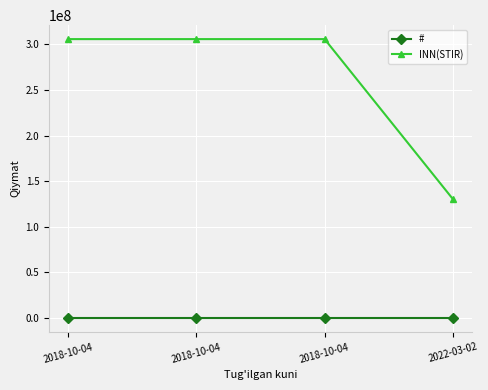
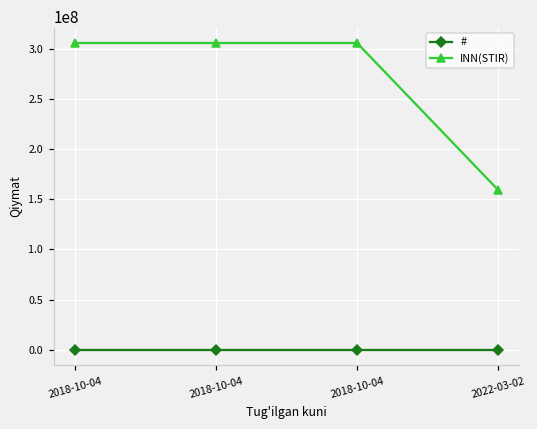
  {
    "#": {
      "2022-03-02": 0
    },
    "INN(STIR)": {
-     "2022-03-02": 130000000
+     "2022-03-02": 160000000
    }
  }
